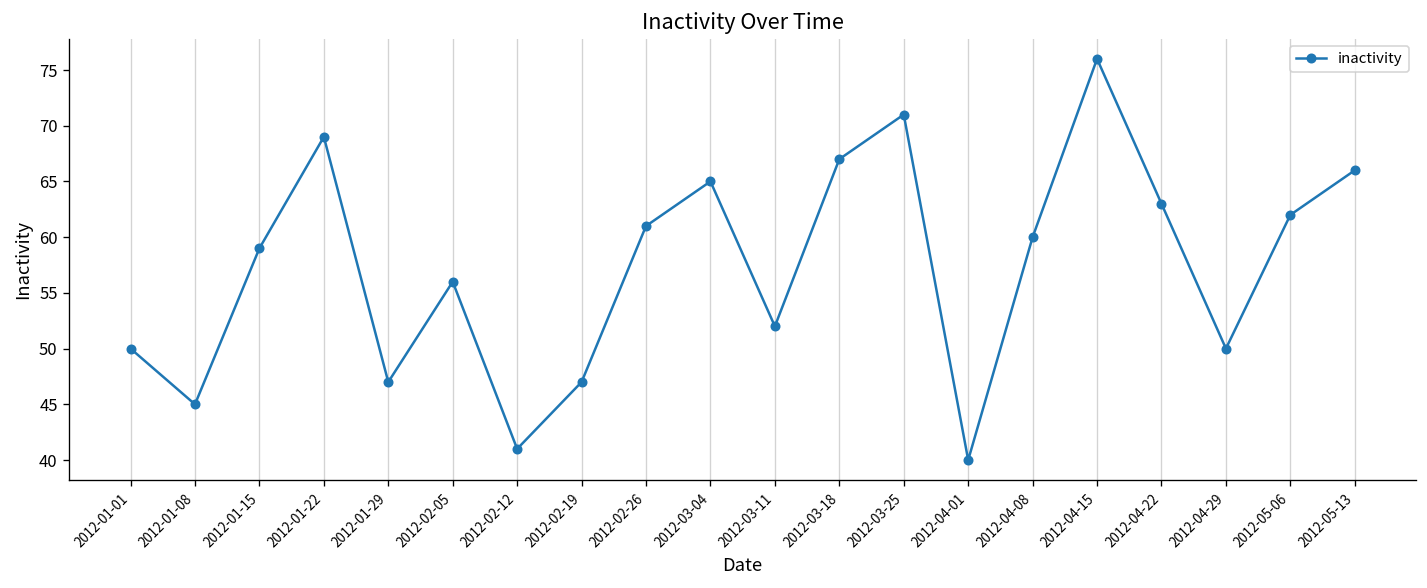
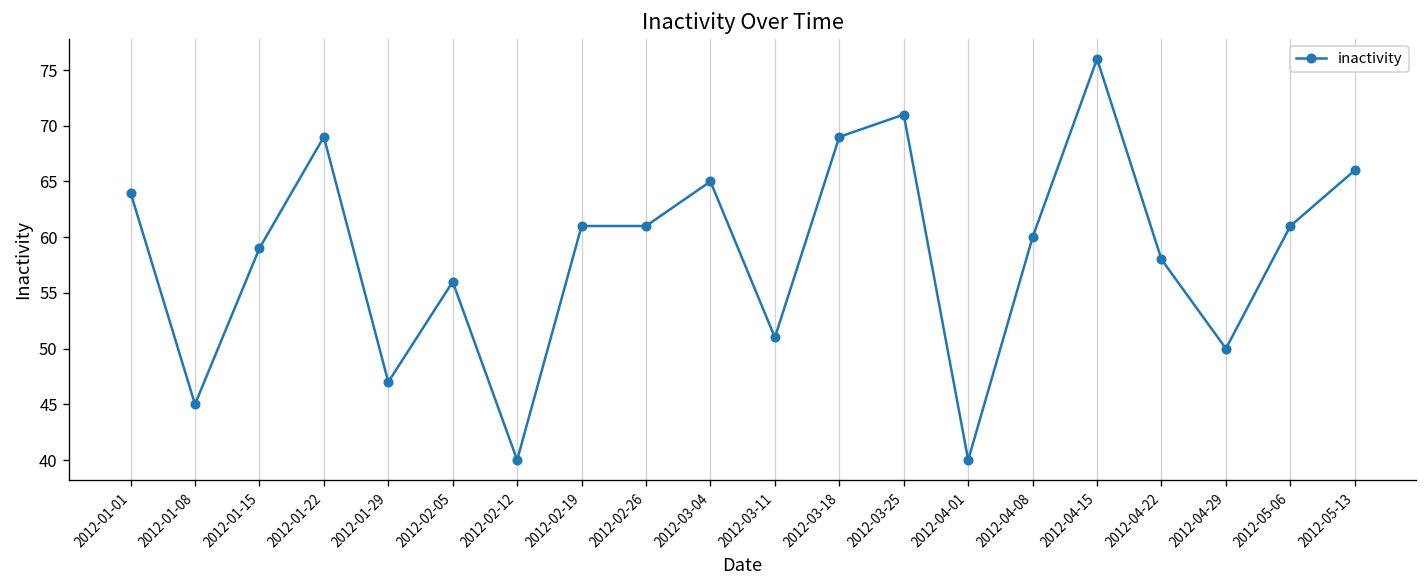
  {
-   "2012-01-01": 50,
+   "2012-01-01": 64,
    "2012-01-08": 45,
    "2012-01-15": 59,
    "2012-01-22": 69,
    "2012-01-29": 47,
    "2012-02-05": 56,
-   "2012-02-12": 41,
-   "2012-02-19": 47,
+   "2012-02-12": 40,
+   "2012-02-19": 61,
    "2012-02-26": 61,
    "2012-03-04": 65,
-   "2012-03-11": 52,
-   "2012-03-18": 67,
+   "2012-03-11": 51,
+   "2012-03-18": 69,
    "2012-03-25": 71,
    "2012-04-01": 40,
    "2012-04-08": 60,
    "2012-04-15": 76,
-   "2012-04-22": 63,
+   "2012-04-22": 58,
    "2012-04-29": 50,
-   "2012-05-06": 62,
+   "2012-05-06": 61,
    "2012-05-13": 66
  }
